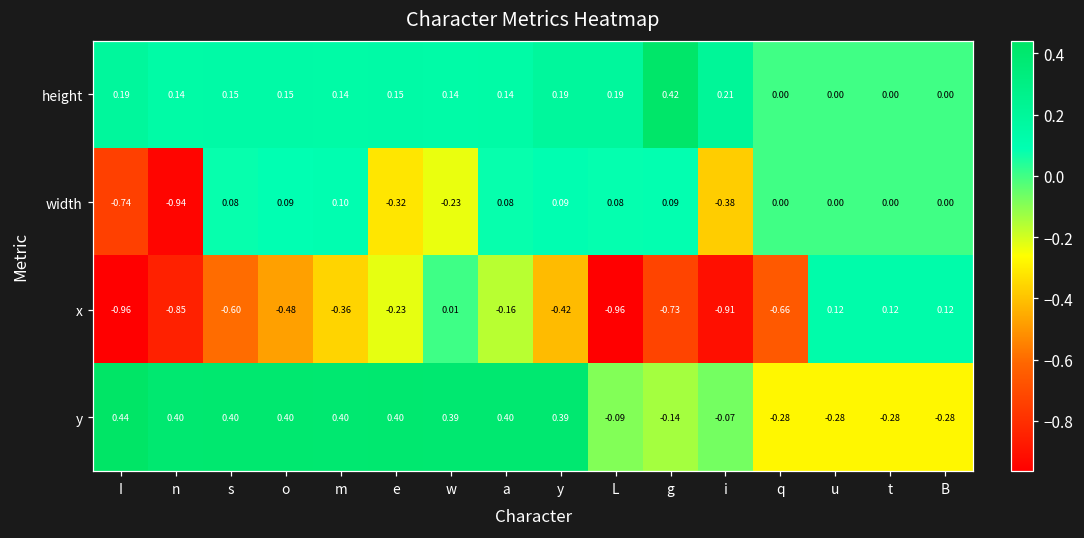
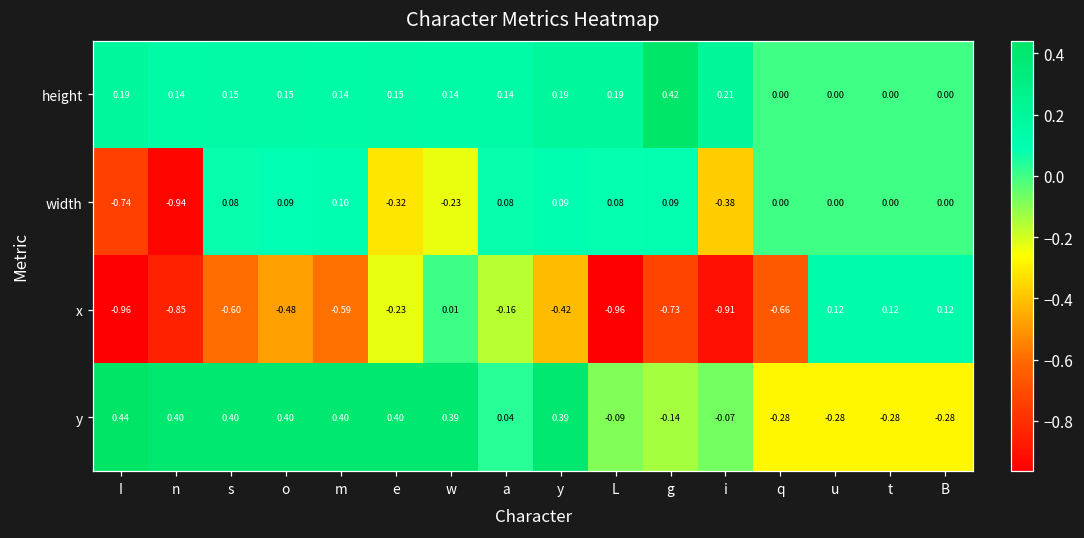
  {
    "height": {
      "I": 0.19,
      "n": 0.14,
      "s": 0.15,
      "o": 0.15,
      "m": 0.14,
      "e": 0.15,
      "w": 0.14,
      "a": 0.14,
      "y": 0.19,
      "L": 0.19,
      "g": 0.42,
      "i": 0.21,
      "q": 0.00,
      "u": 0.00,
      "t": 0.00,
      "B": 0.00
    },
    "width": {
      "I": -0.74,
      "n": -0.94,
      "s": 0.08,
      "o": 0.09,
      "m": 0.10,
      "e": -0.32,
      "w": -0.23,
      "a": 0.08,
      "y": 0.09,
      "L": 0.08,
      "g": 0.09,
      "i": -0.38,
      "q": 0.00,
      "u": 0.00,
      "t": 0.00,
      "B": 0.00
    },
    "x": {
      "I": -0.96,
      "n": -0.85,
      "s": -0.60,
      "o": -0.48,
-     "m": -0.36,
+     "m": -0.59,
      "e": -0.23,
      "w": 0.01,
      "a": -0.16,
      "y": -0.42,
      "L": -0.96,
      "g": -0.73,
      "i": -0.91,
      "q": -0.66,
      "u": 0.12,
      "t": 0.12,
      "B": 0.12
    },
    "y": {
      "I": 0.44,
      "n": 0.40,
      "s": 0.40,
      "o": 0.40,
      "m": 0.40,
      "e": 0.40,
      "w": 0.39,
-     "a": 0.40,
+     "a": 0.04,
      "y": 0.39,
      "L": -0.09,
      "g": -0.14,
      "i": -0.07,
      "q": -0.28,
      "u": -0.28,
      "t": -0.28,
      "B": -0.28
    }
  }
